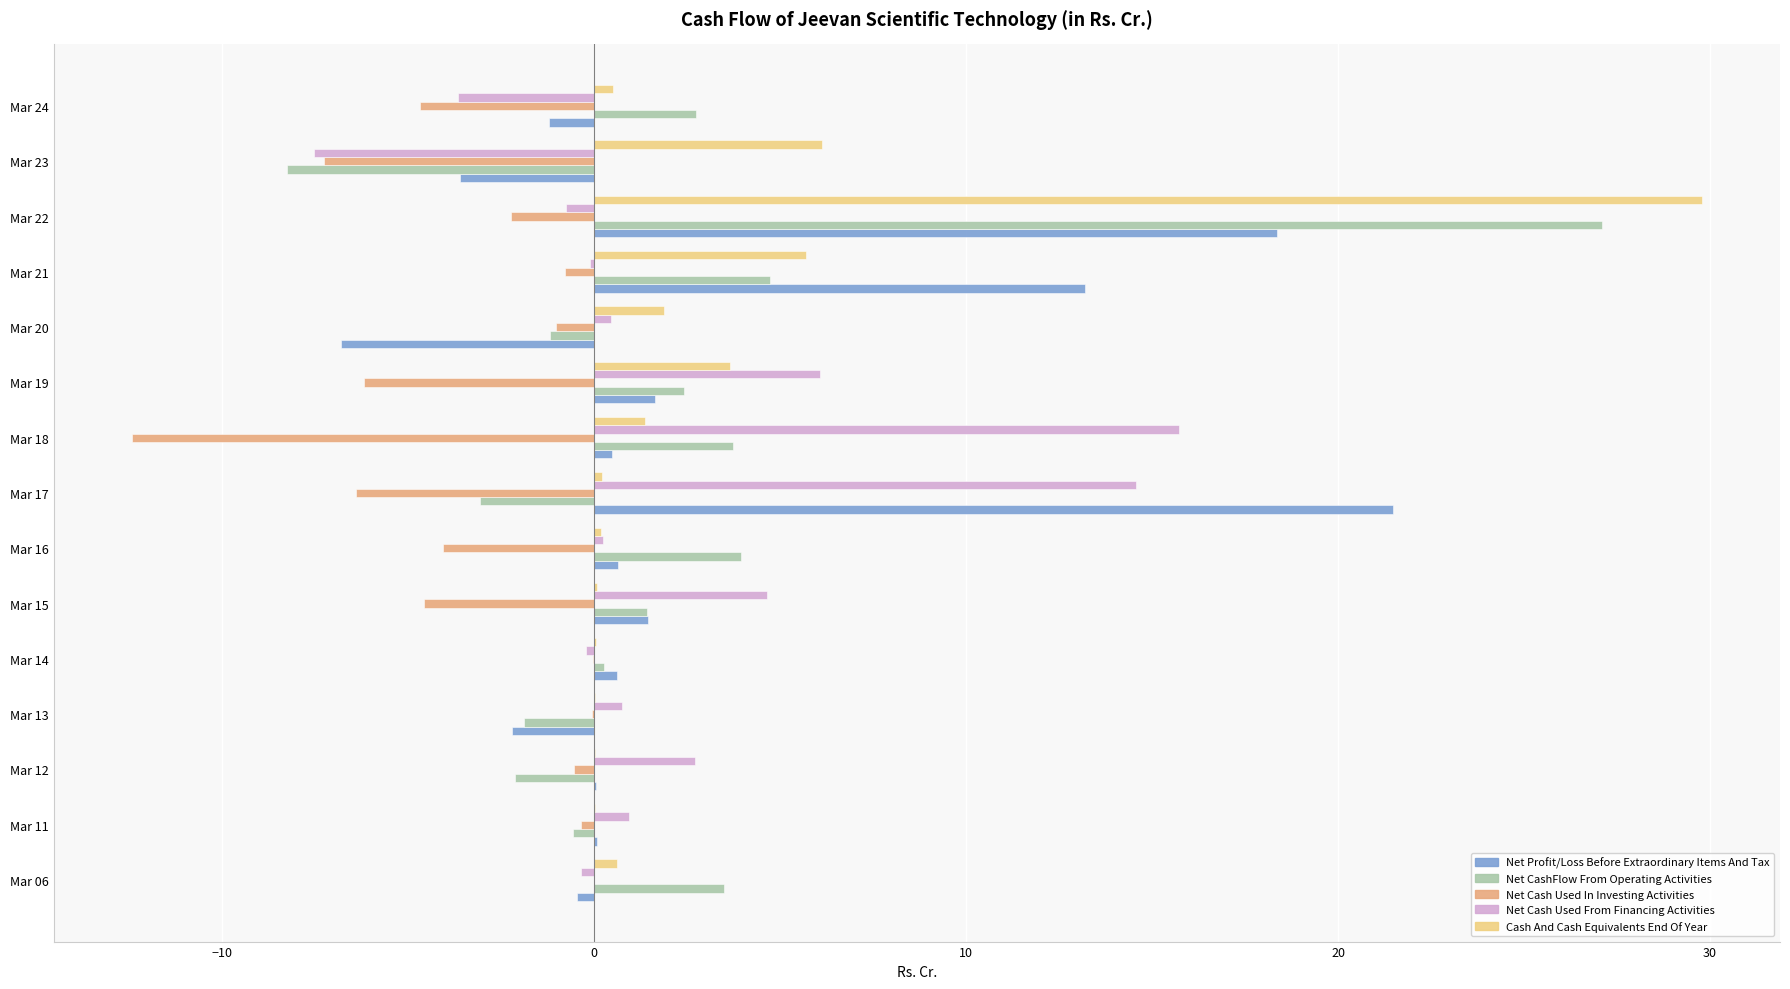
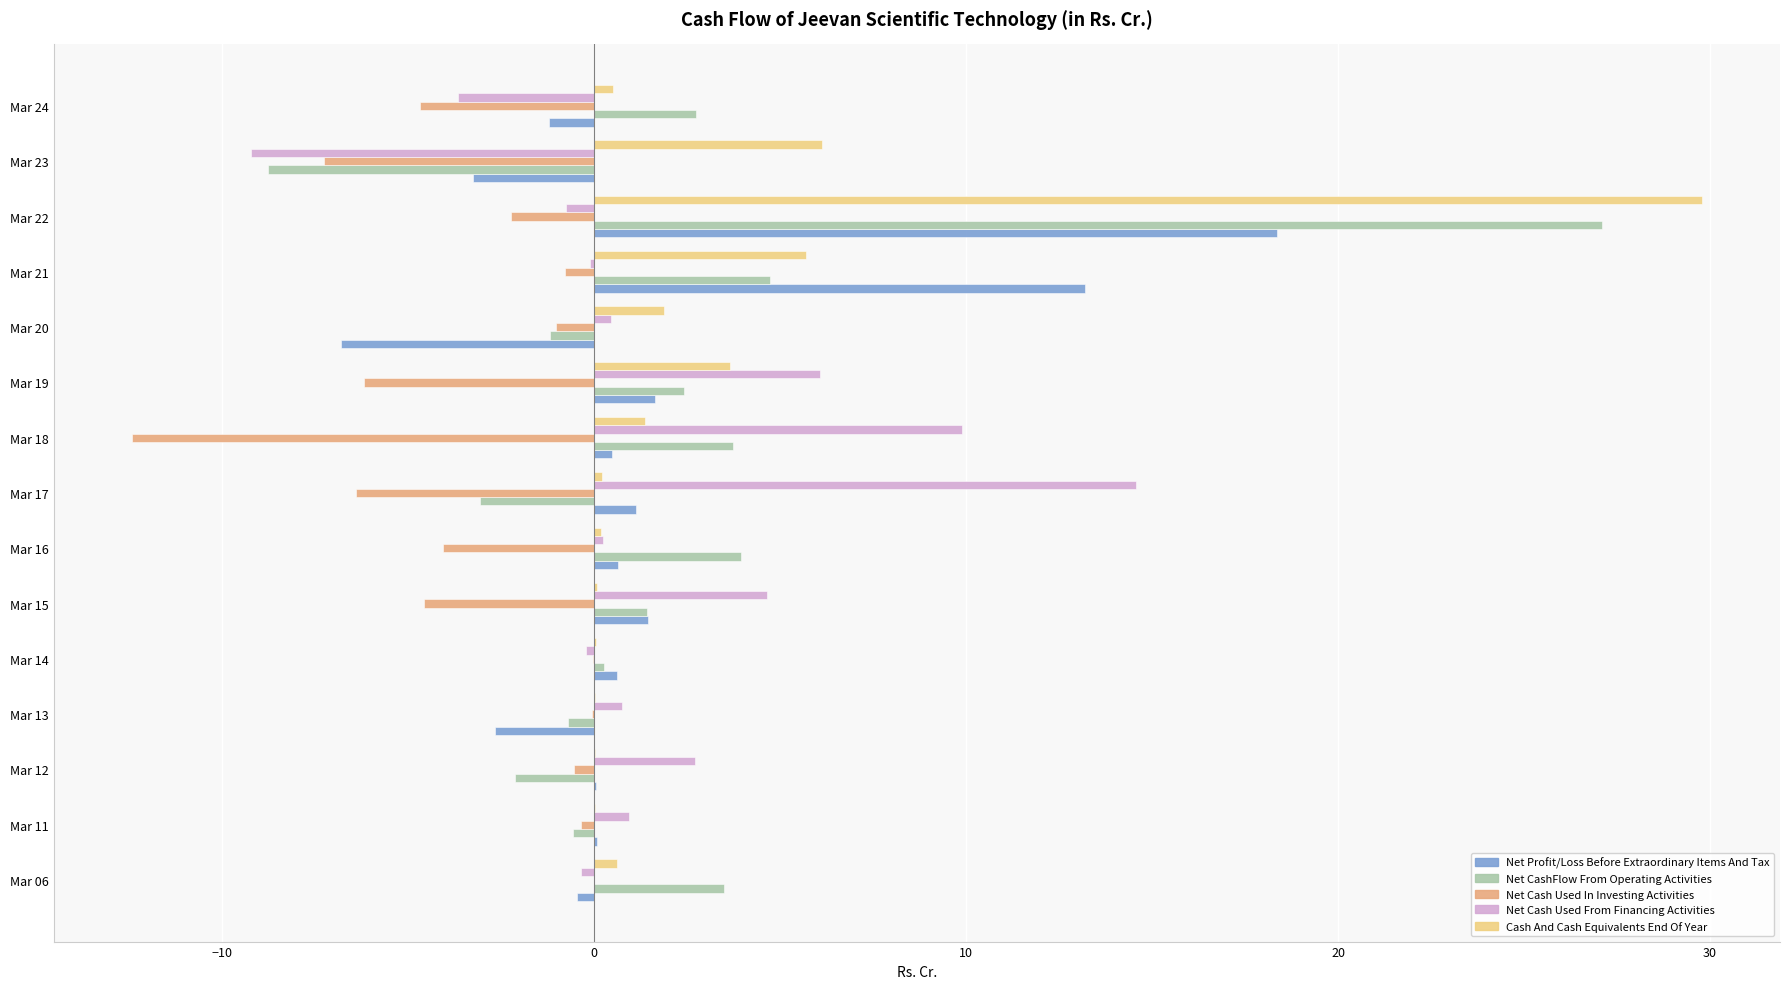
  {
    "Net Profit/Loss Before Extraordinary Items And Tax": {
      "Mar 24": -1.2,
-     "Mar 23": -3.6,
+     "Mar 23": -3.3,
      "Mar 22": 18.4,
      "Mar 21": 13.2,
      "Mar 20": -6.8,
      "Mar 19": 1.6,
      "Mar 18": 0.5,
-     "Mar 17": 21.5,
+     "Mar 17": 1.1,
      "Mar 16": 0.6,
      "Mar 15": 1.4,
      "Mar 14": 0.6,
-     "Mar 13": -2.2,
+     "Mar 13": -2.7,
      "Mar 06": -0.5
    },
    "Net CashFlow From Operating Activities": {
      "Mar 24": 2.7,
-     "Mar 23": -8.3,
+     "Mar 23": -8.8,
      "Mar 22": 27.1,
      "Mar 21": 4.7,
      "Mar 20": -1.2,
      "Mar 19": 2.4,
      "Mar 18": 3.7,
      "Mar 17": -3.1,
      "Mar 16": 4.0,
      "Mar 15": 1.4,
      "Mar 14": 0.3,
-     "Mar 13": -1.9,
+     "Mar 13": -0.7,
      "Mar 12": -2.1,
      "Mar 11": -0.6,
      "Mar 06": 3.5
    },
    "Net Cash Used From Financing Activities": {
      "Mar 24": -3.7,
-     "Mar 23": -7.6,
+     "Mar 23": -9.2,
      "Mar 22": -0.8,
      "Mar 21": -0.1,
      "Mar 20": 0.4,
      "Mar 19": 6.1,
-     "Mar 18": 15.7,
+     "Mar 18": 9.9,
      "Mar 17": 14.6,
      "Mar 16": 0.2,
      "Mar 15": 4.6,
      "Mar 14": -0.2,
      "Mar 13": 0.8,
      "Mar 12": 2.7,
      "Mar 11": 0.9,
      "Mar 06": -0.4
    }
  }
